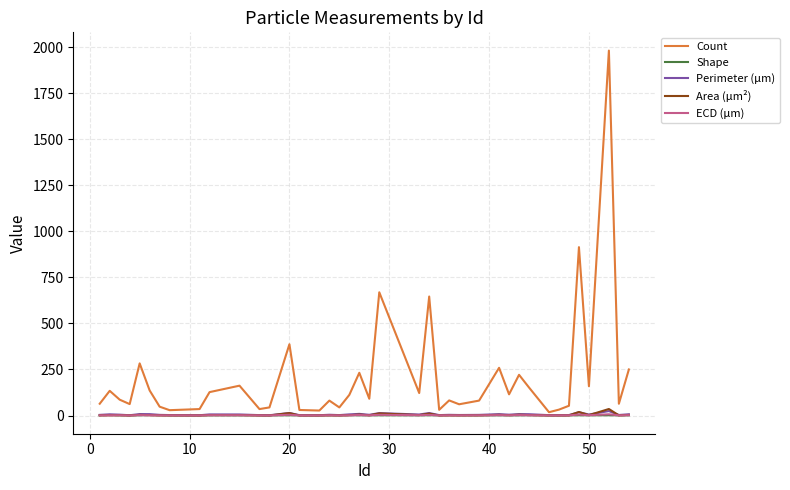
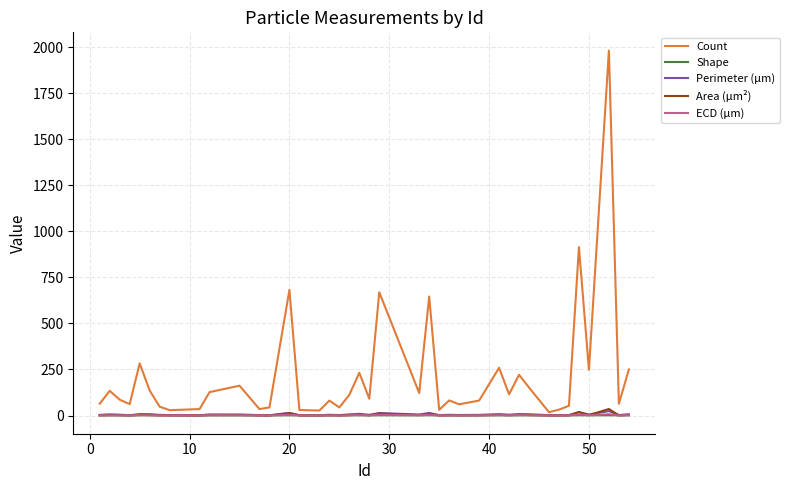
  {
    "Count": {
-     "20": 390,
-     "50": 160
+     "20": 680,
+     "50": 250
    }
  }
